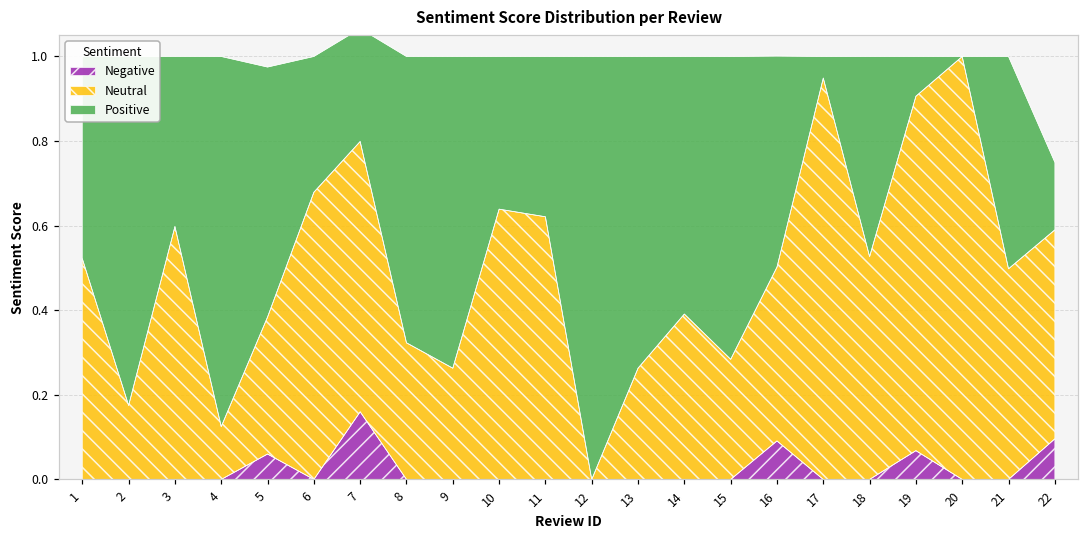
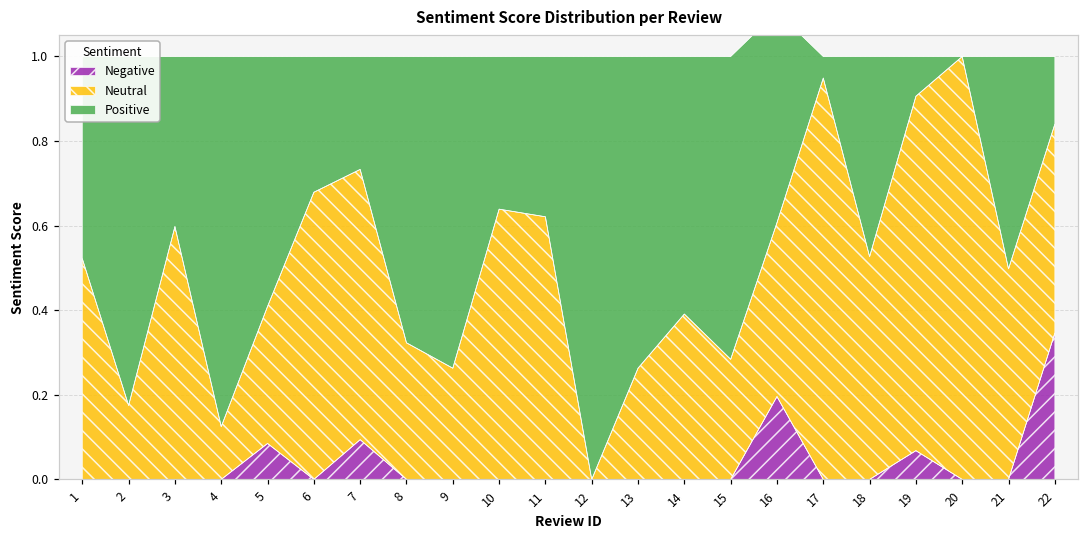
  {
    "Negative": {
      "1": 0.00,
      "2": 0.00,
      "3": 0.00,
      "4": 0.00,
-     "5": 0.06,
+     "5": 0.09,
      "6": 0.00,
-     "7": 0.16,
+     "7": 0.09,
      "8": 0.00,
      "9": 0.00,
      "10": 0.00,
      "11": 0.00,
      "13": 0.00,
      "14": 0.00,
      "15": 0.00,
-     "16": 0.09,
+     "16": 0.20,
      "17": 0.00,
      "18": 0.00,
      "19": 0.07,
      "20": 0.00,
      "21": 0.00,
-     "22": 0.10
+     "22": 0.35
    },
    "Neutral": {
      "1": 0.52,
      "2": 0.18,
      "3": 0.60,
      "4": 0.13,
      "5": 0.32,
      "6": 0.68,
      "7": 0.64,
      "8": 0.32,
      "9": 0.26,
      "10": 0.64,
      "11": 0.62,
      "13": 0.26,
      "14": 0.39,
      "15": 0.28,
      "16": 0.41,
      "17": 0.95,
      "18": 0.53,
      "19": 0.84,
      "21": 0.50,
      "22": 0.49
    },
    "Positive": {
      "3": 0.40,
      "4": 0.88,
      "5": 0.59,
      "6": 0.32,
      "8": 0.68,
      "9": 0.74,
      "10": 0.36,
      "11": 0.38,
      "12": 1.00,
      "13": 0.74,
      "14": 0.61,
      "15": 0.72,
      "17": 0.05,
      "18": 0.47,
      "19": 0.09,
      "21": 0.50,
      "22": 0.16
    }
  }
